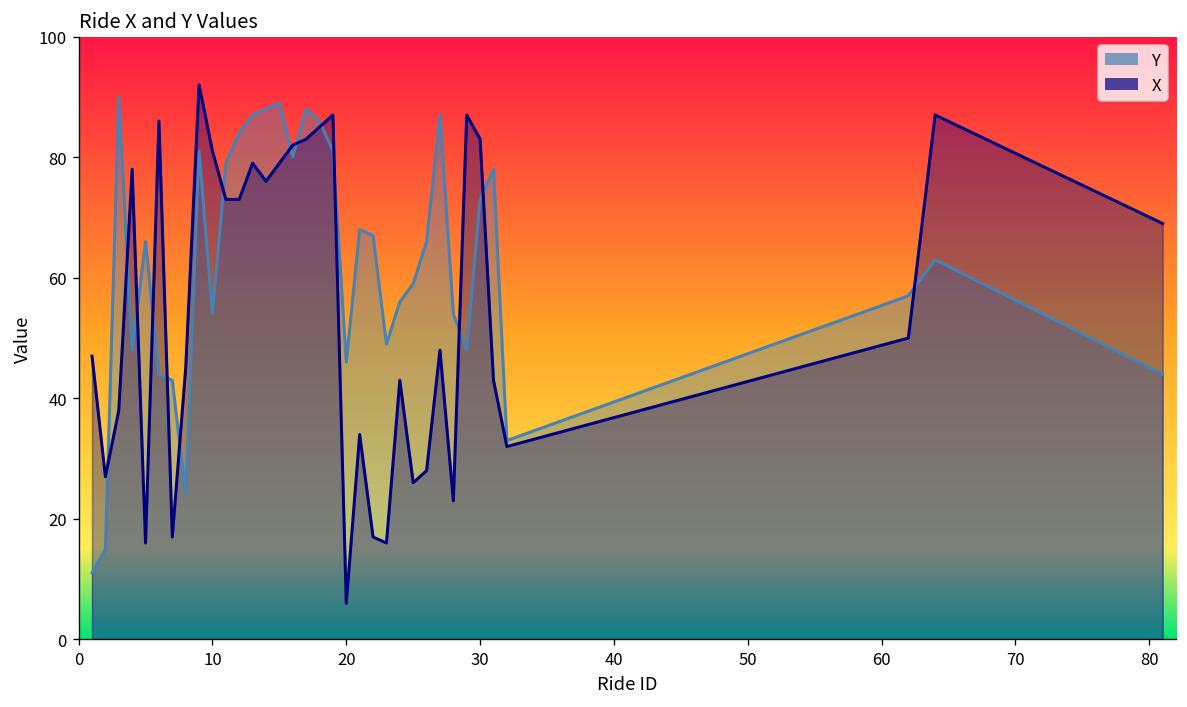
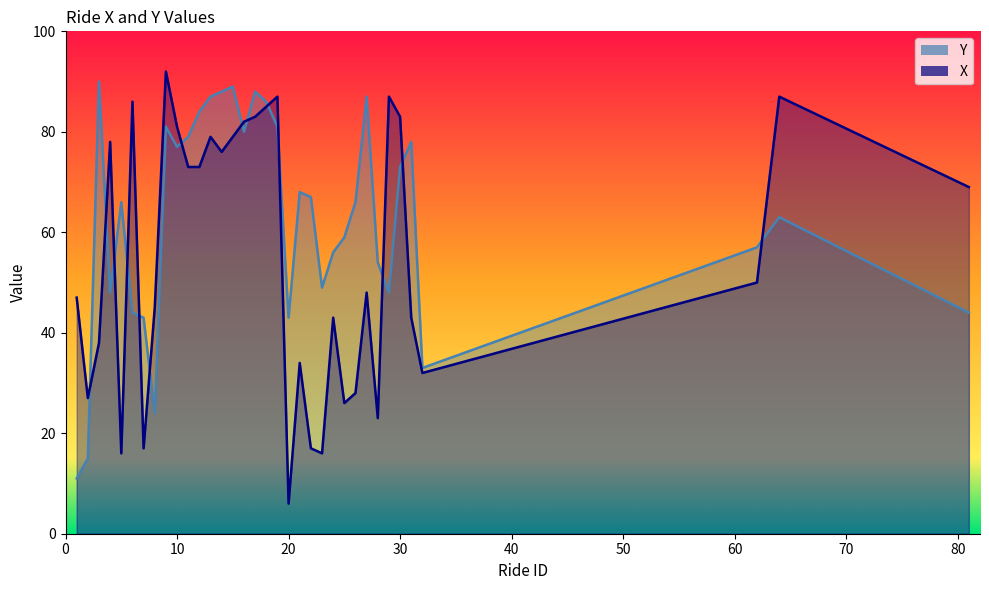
  {
    "Y": {
-     "10": 54,
-     "20": 46,
+     "10": 77,
+     "20": 43,
      "30": 73
    },
    "X": {
      "10": 81,
      "20": 6,
      "30": 83
    }
  }
